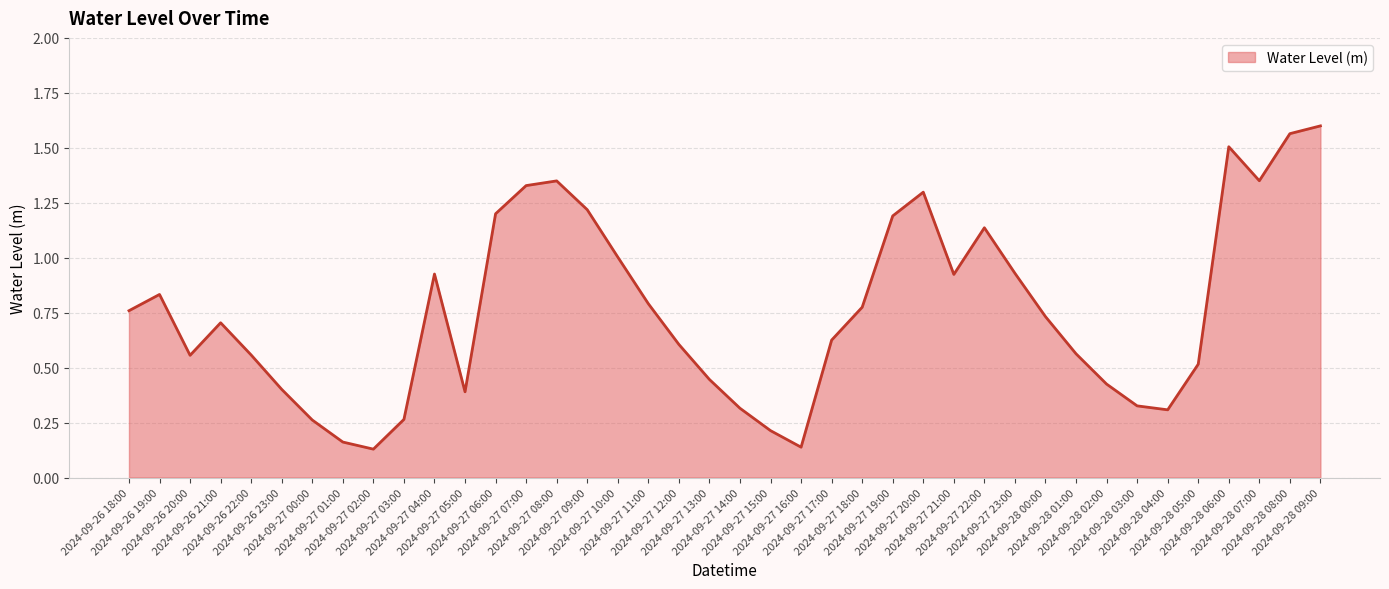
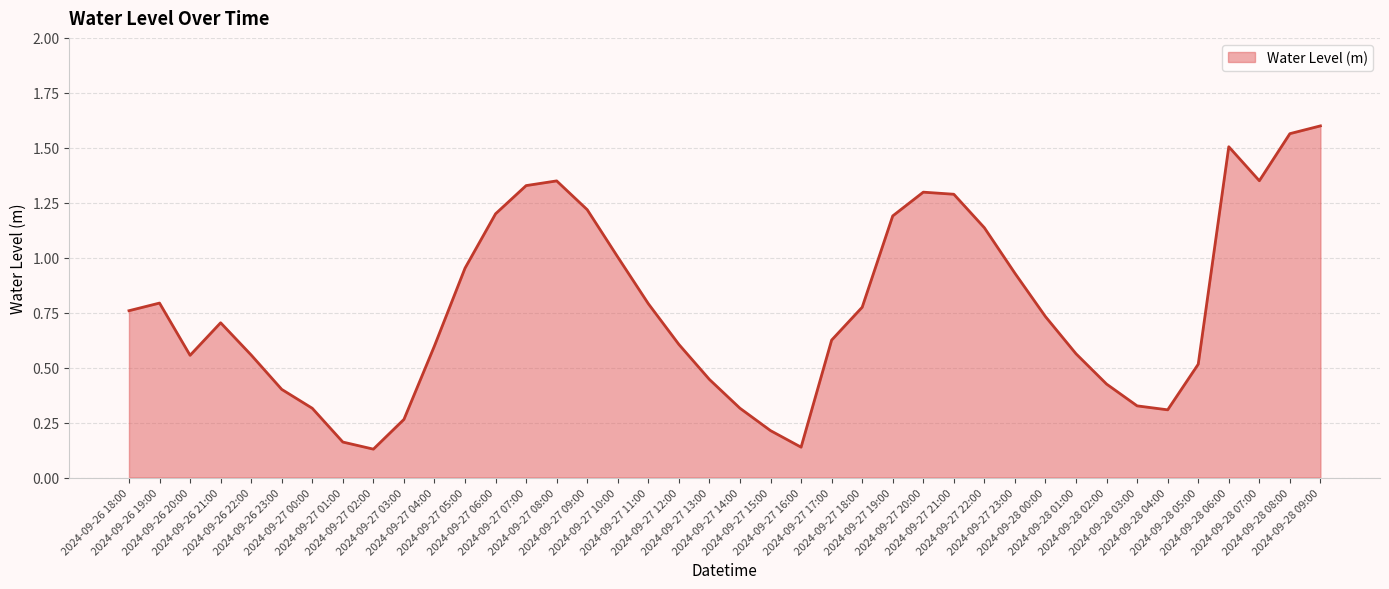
  {
    "2024-09-26 18:00": 0.76,
-   "2024-09-26 19:00": 0.83,
+   "2024-09-26 19:00": 0.79,
    "2024-09-26 20:00": 0.56,
    "2024-09-26 21:00": 0.70,
    "2024-09-26 22:00": 0.56,
    "2024-09-26 23:00": 0.40,
-   "2024-09-27 00:00": 0.26,
+   "2024-09-27 00:00": 0.32,
    "2024-09-27 01:00": 0.16,
    "2024-09-27 02:00": 0.13,
    "2024-09-27 03:00": 0.26,
-   "2024-09-27 04:00": 0.93,
-   "2024-09-27 05:00": 0.39,
+   "2024-09-27 04:00": 0.60,
+   "2024-09-27 05:00": 0.95,
    "2024-09-27 06:00": 1.20,
    "2024-09-27 07:00": 1.33,
    "2024-09-27 08:00": 1.35,
    "2024-09-27 09:00": 1.22,
    "2024-09-27 10:00": 1.00,
    "2024-09-27 11:00": 0.79,
    "2024-09-27 12:00": 0.61,
    "2024-09-27 13:00": 0.45,
    "2024-09-27 14:00": 0.32,
    "2024-09-27 15:00": 0.21,
    "2024-09-27 16:00": 0.14,
    "2024-09-27 17:00": 0.63,
    "2024-09-27 18:00": 0.77,
    "2024-09-27 19:00": 1.19,
    "2024-09-27 20:00": 1.30,
-   "2024-09-27 21:00": 0.92,
+   "2024-09-27 21:00": 1.29,
    "2024-09-27 22:00": 1.14,
    "2024-09-27 23:00": 0.93,
    "2024-09-28 00:00": 0.73,
    "2024-09-28 01:00": 0.56,
    "2024-09-28 02:00": 0.43,
    "2024-09-28 03:00": 0.33,
    "2024-09-28 04:00": 0.31,
    "2024-09-28 05:00": 0.52,
    "2024-09-28 06:00": 1.50,
    "2024-09-28 07:00": 1.35,
    "2024-09-28 08:00": 1.56,
    "2024-09-28 09:00": 1.60
  }
